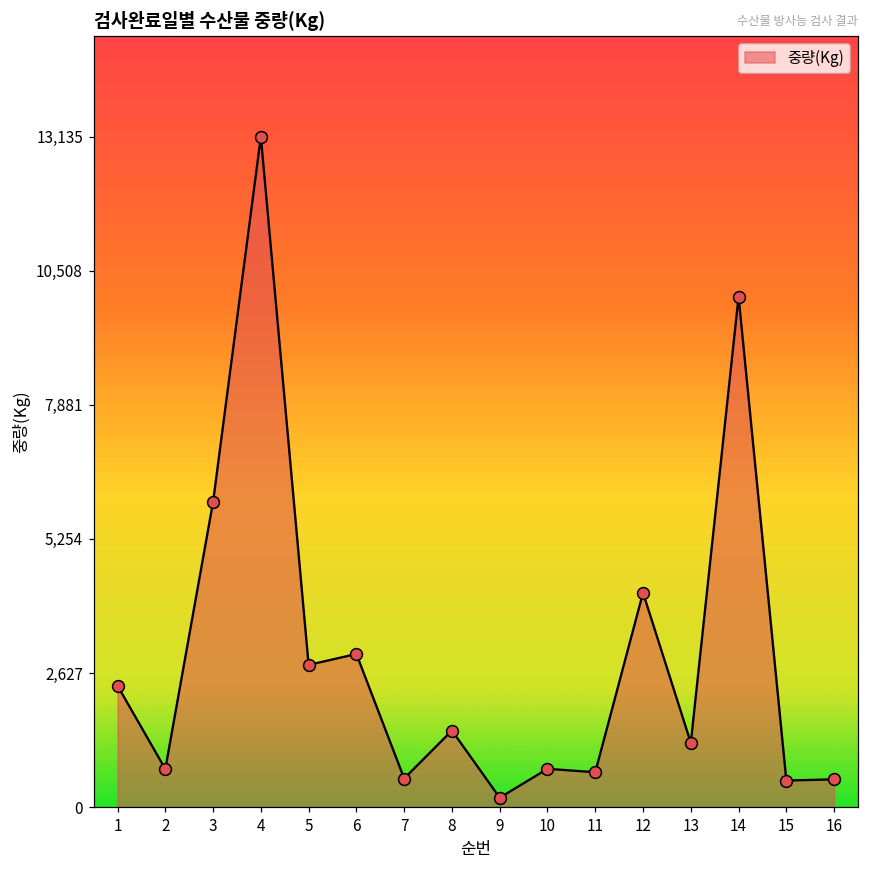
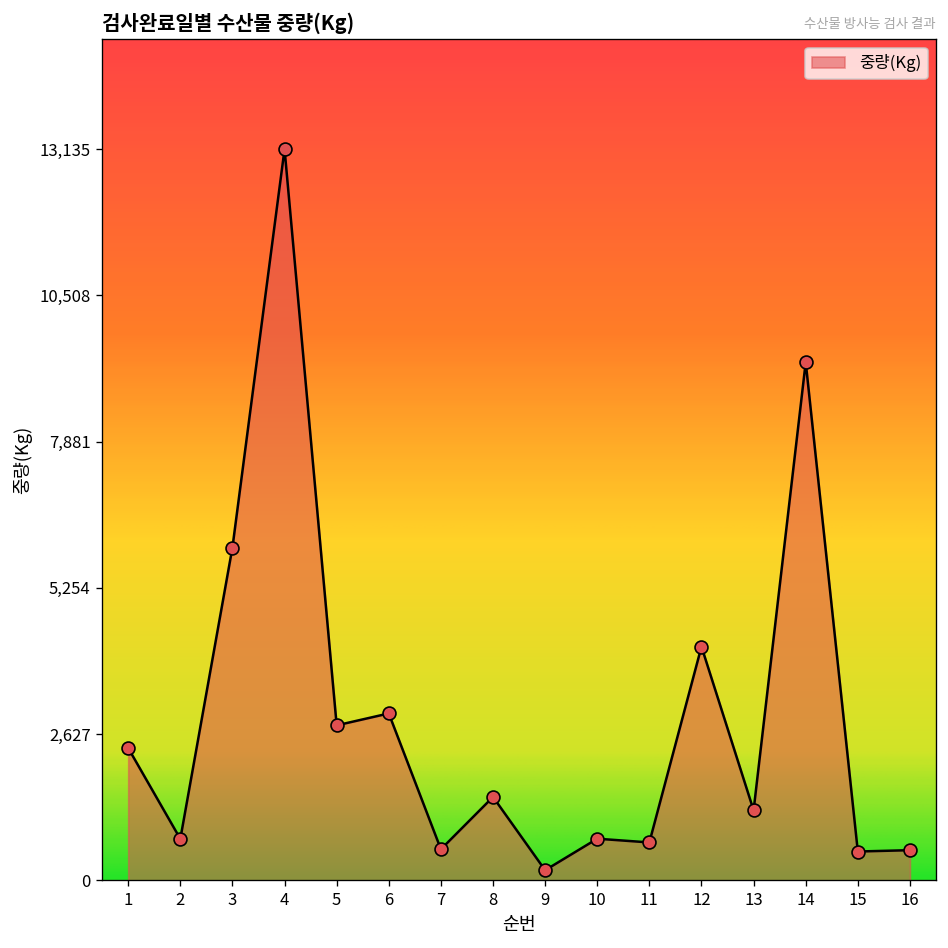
  {
    "1": "2,400",
    "2": "700",
    "3": "6,000",
    "4": "13,100",
    "5": "2,800",
    "6": "3,000",
    "7": "600",
    "8": "1,500",
    "9": "200",
    "10": "800",
    "11": "700",
    "12": "4,200",
    "13": "1,300",
-   "14": "10,000",
+   "14": "9,300",
    "15": "500",
    "16": "500"
  }
